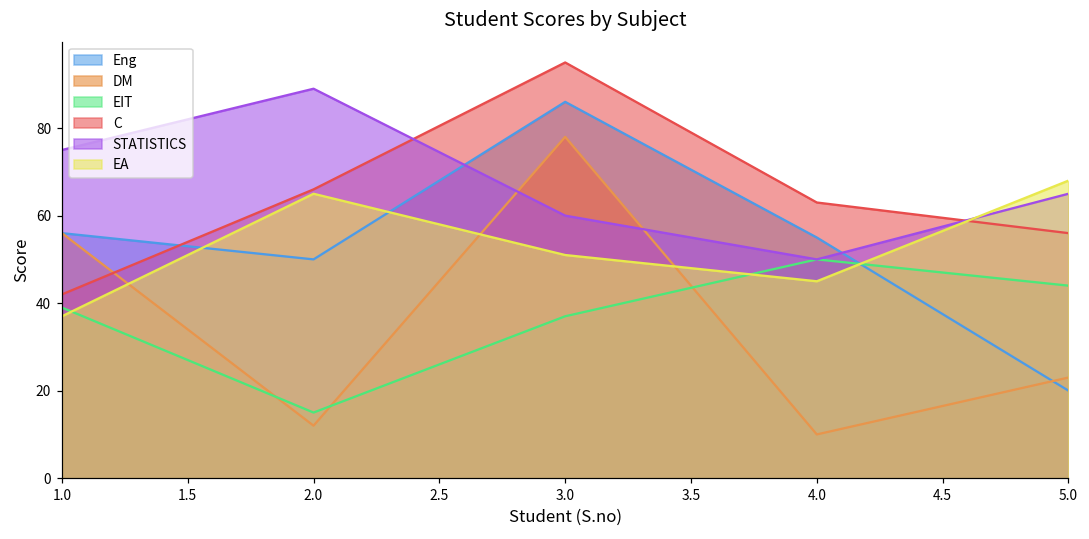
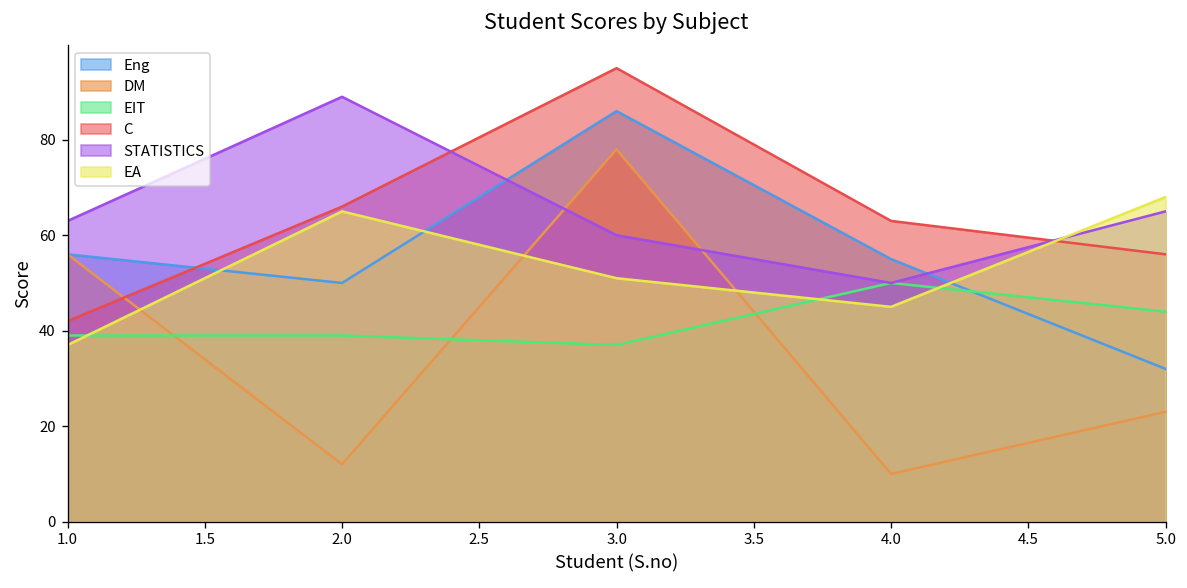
  {
    "Eng": {
      "2.0": 50,
      "3.0": 86,
      "4.0": 55,
-     "5.0": 20
+     "5.0": 32
    },
    "EIT": {
      "1.0": 39,
-     "2.0": 15,
+     "2.0": 39,
      "3.0": 37,
      "5.0": 44
    },
    "STATISTICS": {
-     "1.0": 75,
+     "1.0": 63,
      "2.0": 89,
      "3.0": 60,
      "5.0": 65
    },
    "EA": {
      "1.0": 37,
      "2.0": 65,
      "3.0": 51,
      "4.0": 45,
      "5.0": 68
    }
  }
